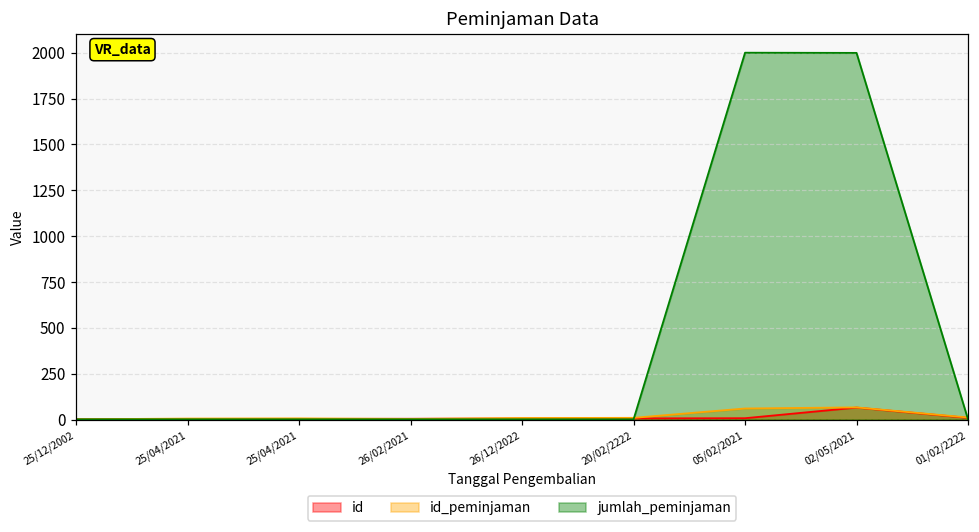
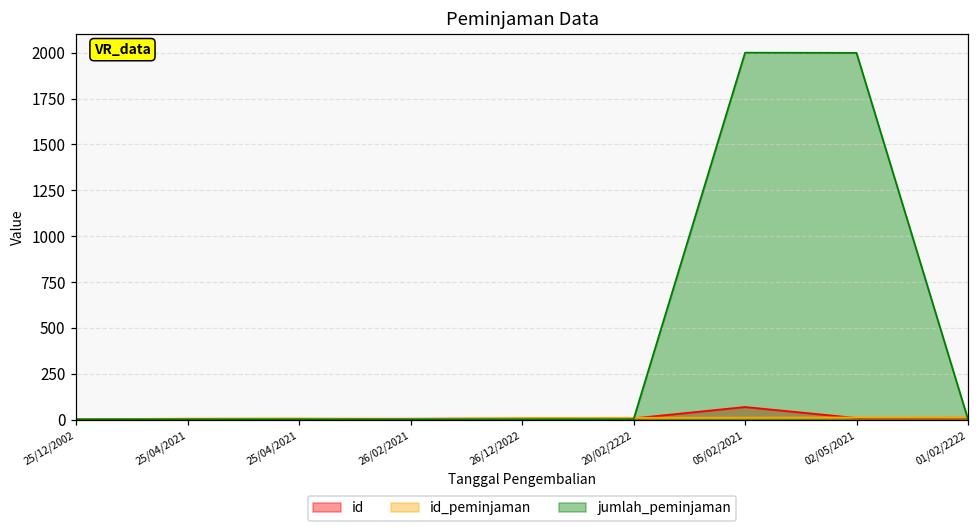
  {
    "id": {
-     "05/02/2021": 10,
-     "02/05/2021": 70
+     "05/02/2021": 70,
+     "02/05/2021": 10
    },
    "id_peminjaman": {
-     "05/02/2021": 60,
-     "02/05/2021": 70
+     "05/02/2021": 10,
+     "02/05/2021": 10
    },
    "jumlah_peminjaman": {
      "05/02/2021": 2000,
      "02/05/2021": 2000
    }
  }
